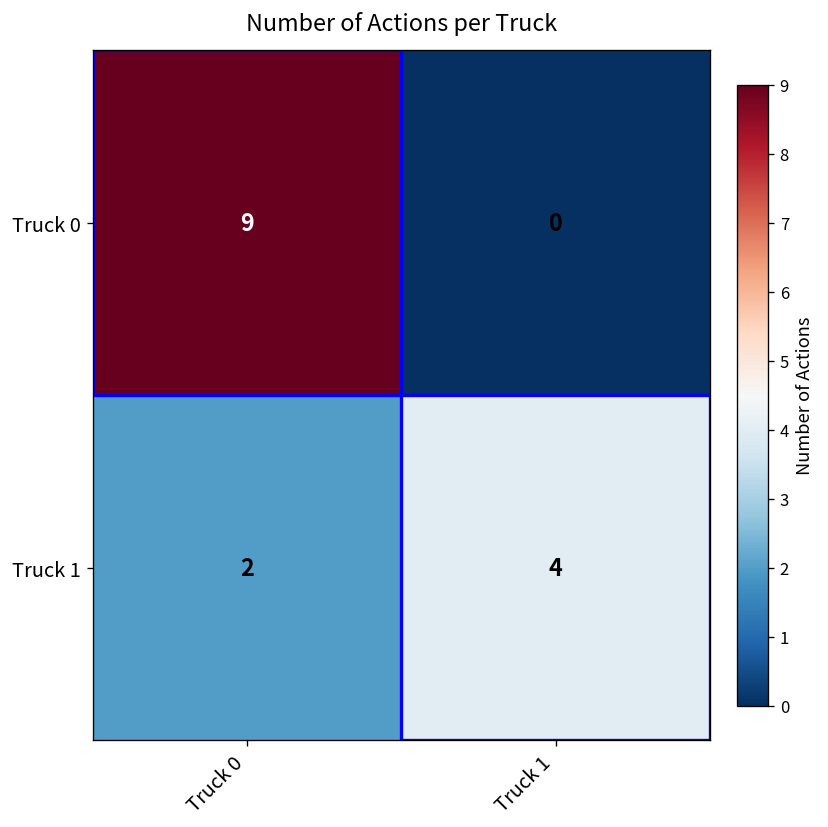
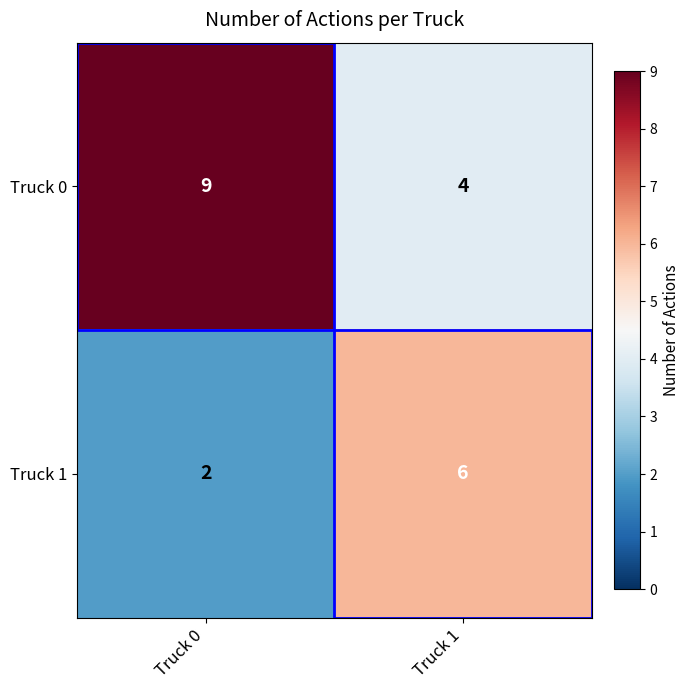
  {
    "Truck 0": {
      "Truck 0": 9,
-     "Truck 1": 0
+     "Truck 1": 4
    },
    "Truck 1": {
      "Truck 0": 2,
-     "Truck 1": 4
+     "Truck 1": 6
    }
  }
